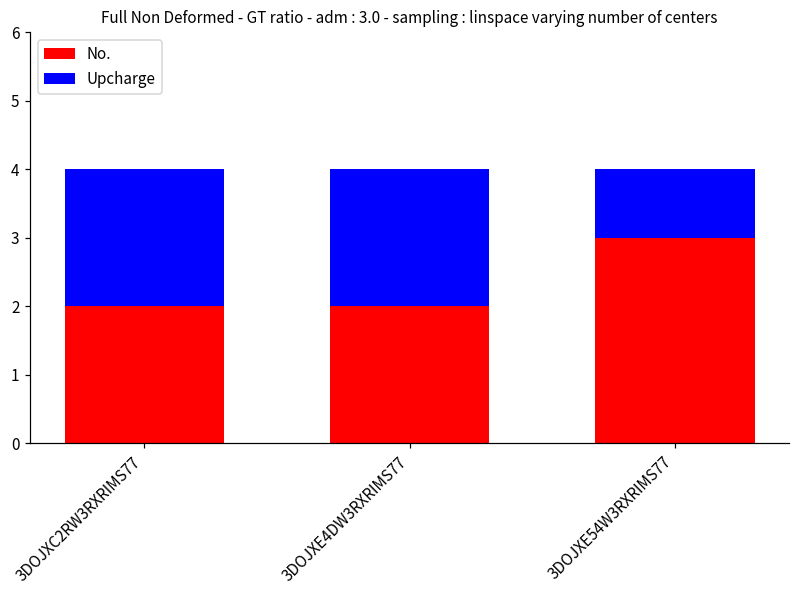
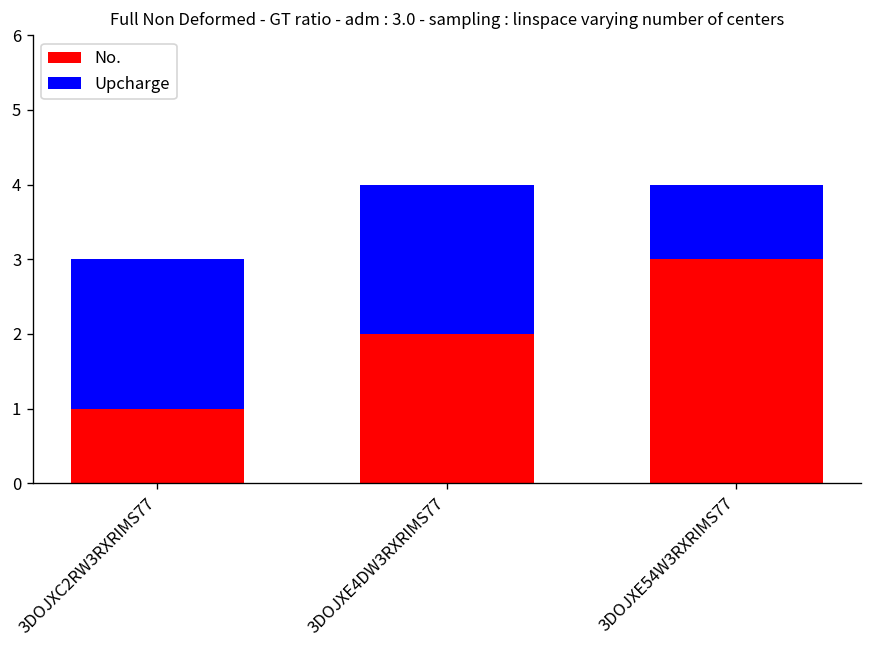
  {
    "No.": {
-     "3DOJXC2RW3RXRIMS77": 2,
+     "3DOJXC2RW3RXRIMS77": 1,
      "3DOJXE4DW3RXRIMS77": 2,
      "3DOJXE54W3RXRIMS77": 3
    },
    "Upcharge": {
      "3DOJXC2RW3RXRIMS77": 2,
      "3DOJXE4DW3RXRIMS77": 2,
      "3DOJXE54W3RXRIMS77": 1
    }
  }
